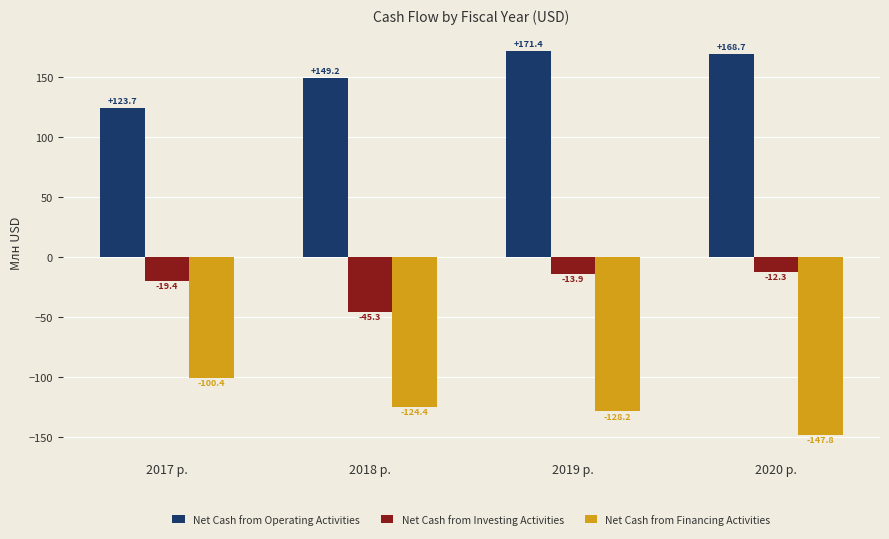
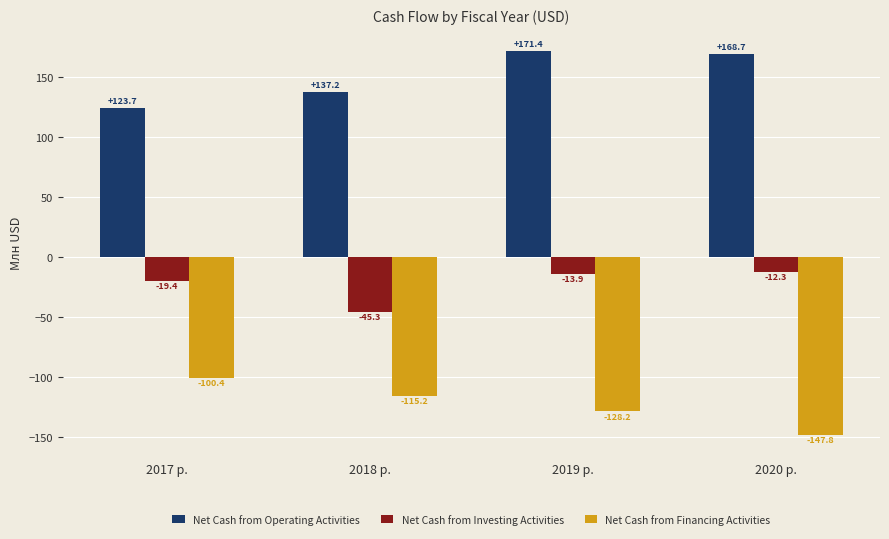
  {
    "Net Cash from Operating Activities": {
      "2017 р.": "+123.7",
-     "2018 р.": "+149.2",
+     "2018 р.": "+137.2",
      "2019 р.": "+171.4",
      "2020 р.": "+168.7"
    },
    "Net Cash from Investing Activities": {
      "2017 р.": "-19.4",
      "2018 р.": "-45.3",
      "2019 р.": "-13.9",
      "2020 р.": "-12.3"
    },
    "Net Cash from Financing Activities": {
      "2017 р.": "-100.4",
-     "2018 р.": "-124.4",
+     "2018 р.": "-115.2",
      "2019 р.": "-128.2",
      "2020 р.": "-147.8"
    }
  }
